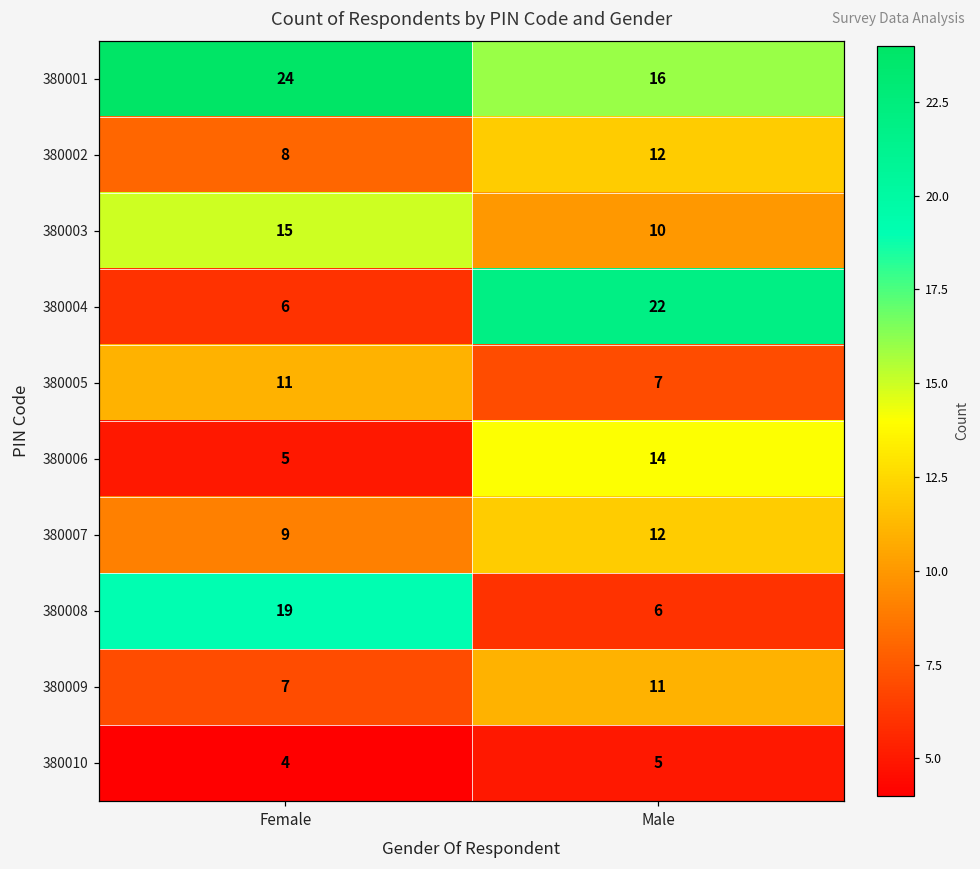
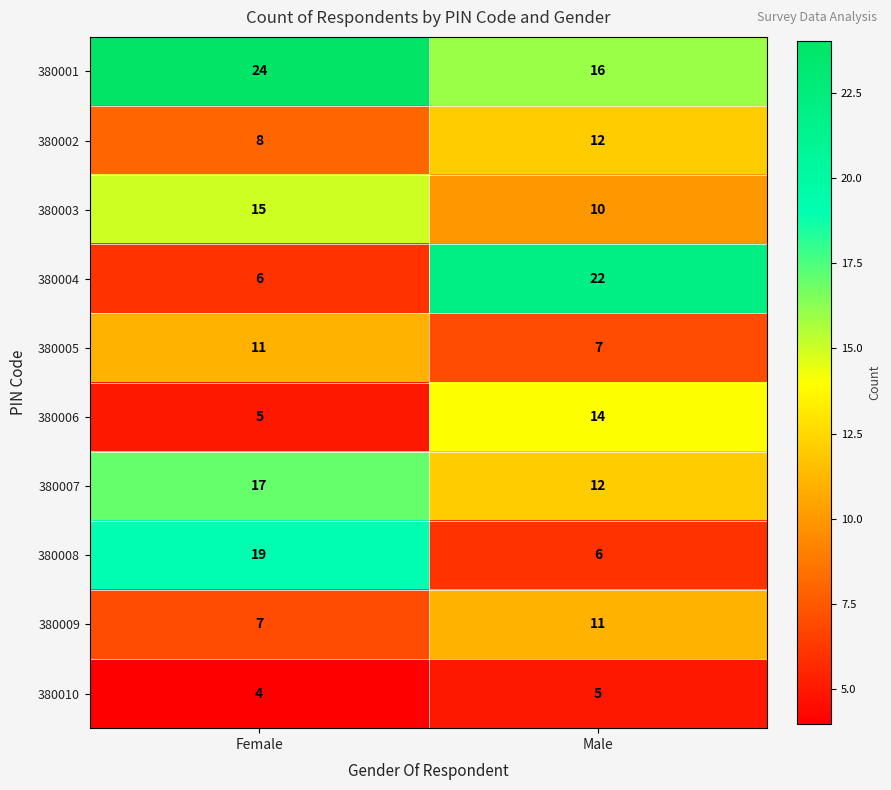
  {
    "380001": {
      "Female": 24,
      "Male": 16
    },
    "380002": {
      "Female": 8,
      "Male": 12
    },
    "380003": {
      "Female": 15,
      "Male": 10
    },
    "380004": {
      "Female": 6,
      "Male": 22
    },
    "380005": {
      "Female": 11,
      "Male": 7
    },
    "380006": {
      "Female": 5,
      "Male": 14
    },
    "380007": {
-     "Female": 9,
+     "Female": 17,
      "Male": 12
    },
    "380008": {
      "Female": 19,
      "Male": 6
    },
    "380009": {
      "Female": 7,
      "Male": 11
    },
    "380010": {
      "Female": 4,
      "Male": 5
    }
  }
